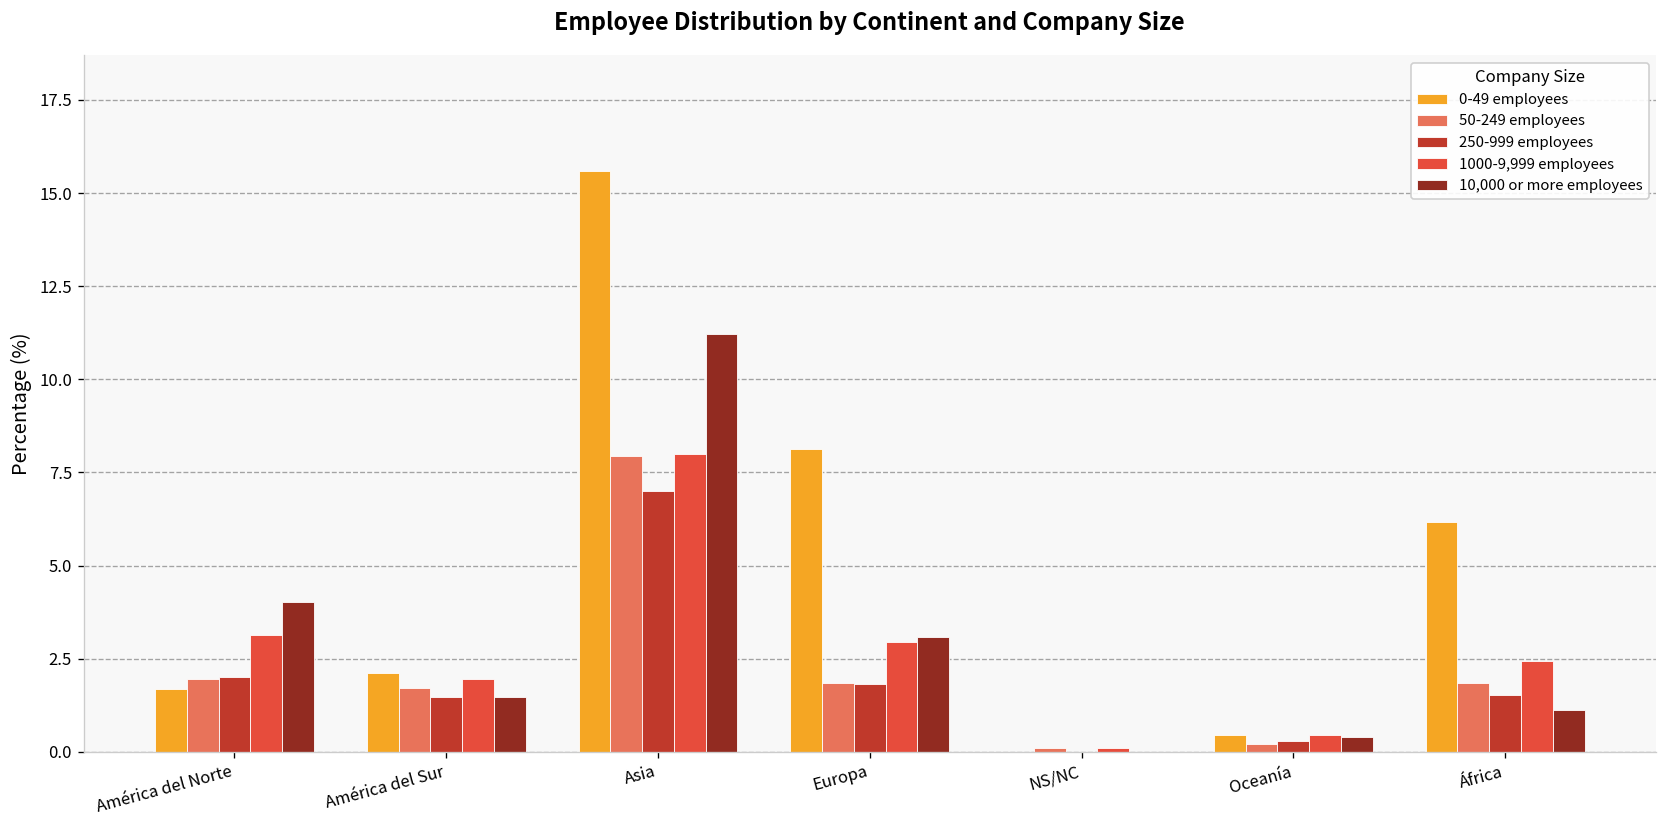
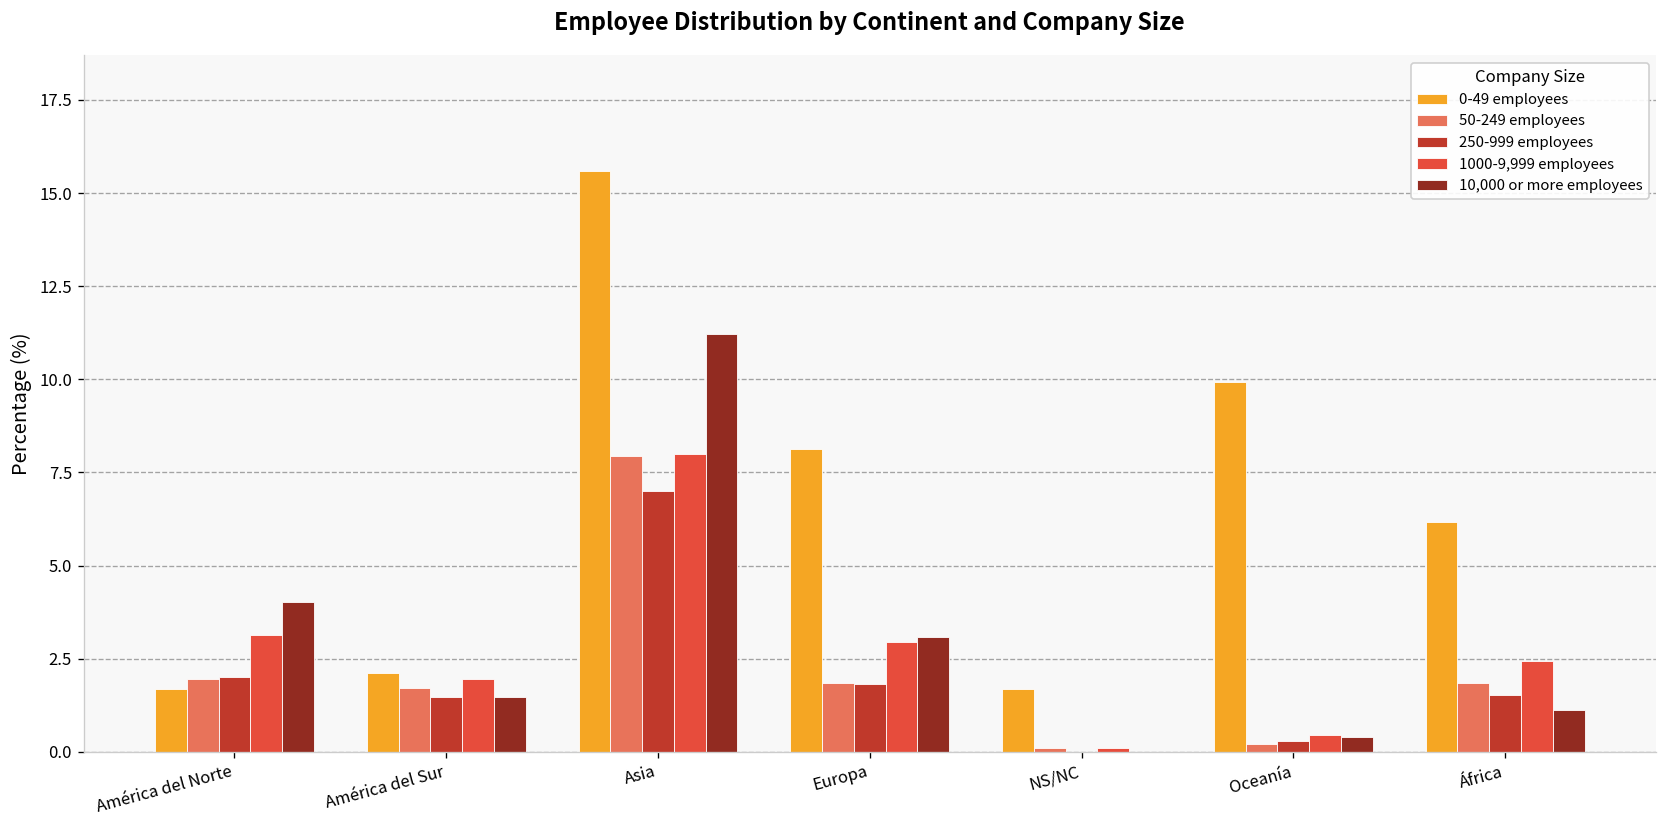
  {
    "0-49 employees": {
      "América del Norte": 1.7,
      "América del Sur": 2.1,
      "Asia": 15.6,
      "Europa": 8.1,
-     "NS/NC": 0.0,
-     "Oceanía": 0.4,
+     "NS/NC": 1.7,
+     "Oceanía": 9.9,
      "África": 6.2
    }
  }
